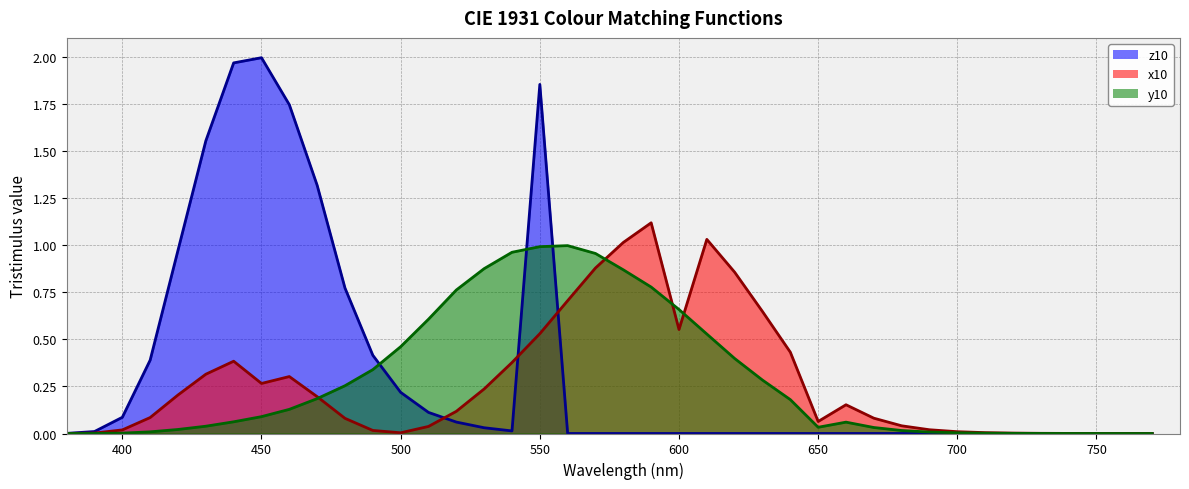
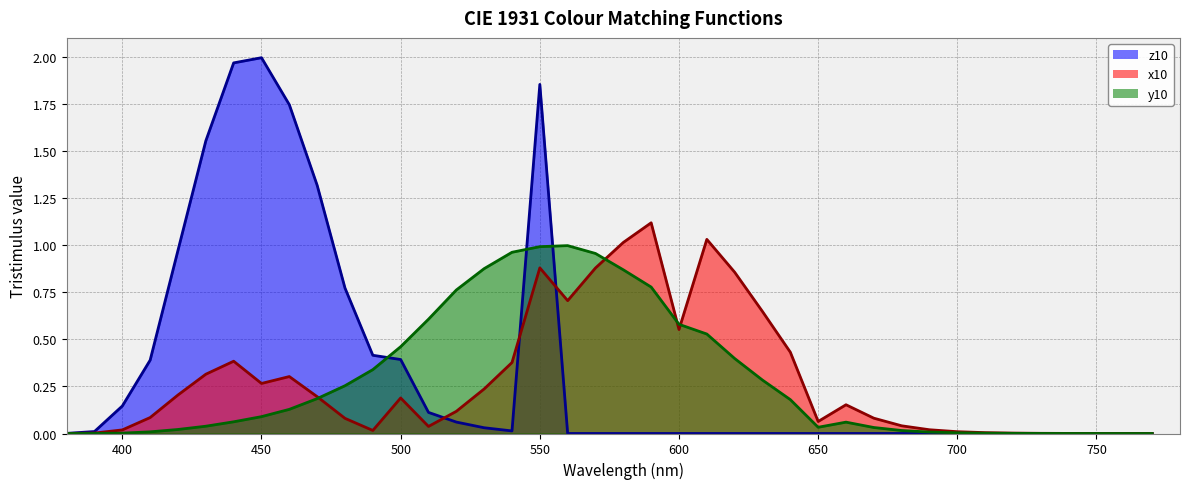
  {
    "z10": {
-     "400": 0.09,
+     "400": 0.15,
      "450": 1.99,
-     "500": 0.22,
+     "500": 0.39,
      "550": 1.85,
      "600": 0.00,
      "650": 0.00
    },
    "x10": {
      "400": 0.02,
      "450": 0.27,
-     "500": 0.00,
-     "550": 0.53,
+     "500": 0.19,
+     "550": 0.88,
      "600": 0.55,
      "650": 0.06
    },
    "y10": {
      "400": 0.00,
      "450": 0.09,
      "500": 0.46,
      "550": 0.99,
-     "600": 0.66,
+     "600": 0.58,
      "650": 0.03
    }
  }
